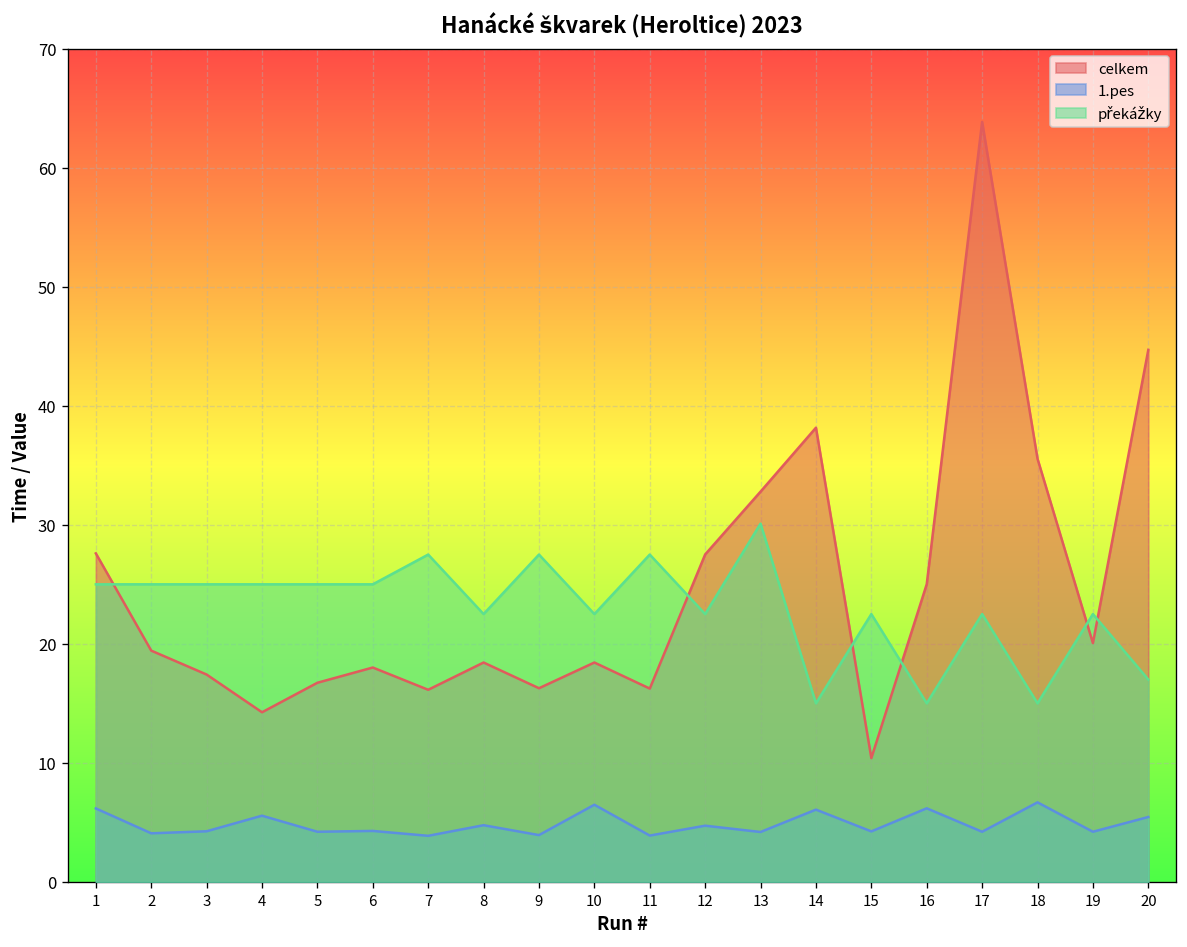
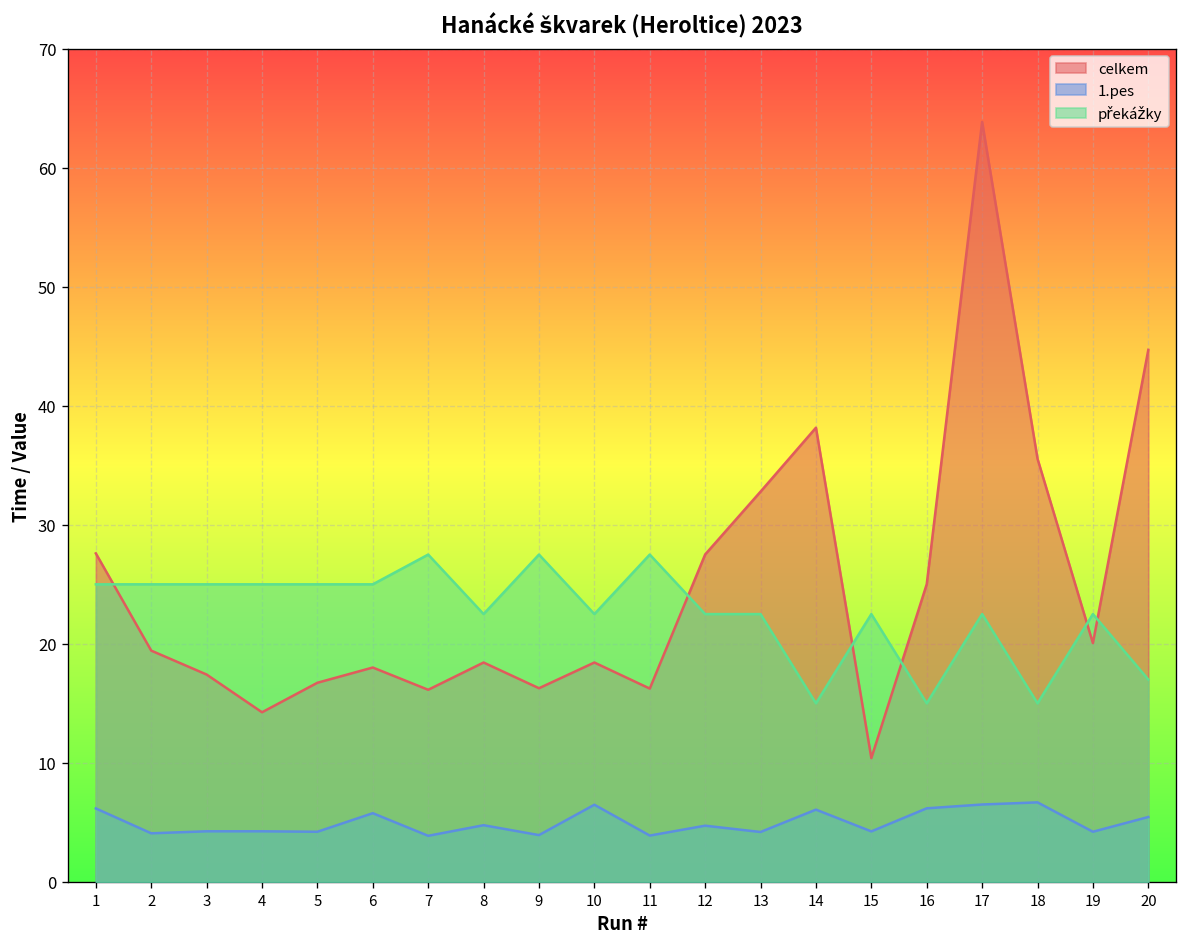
  {
    "celkem": {
      "1": 28,
      "2": 19,
      "3": 17,
      "4": 14,
      "5": 17,
      "6": 18,
      "7": 16,
      "8": 18,
      "9": 16,
      "10": 18,
      "11": 16,
      "12": 28,
      "13": 33,
      "14": 38,
      "15": 10,
      "16": 25,
      "17": 64,
      "18": 36,
      "19": 20,
      "20": 45
    },
    "1.pes": {
      "1": 6,
      "2": 4,
      "3": 4,
-     "4": 6,
+     "4": 4,
      "5": 4,
-     "6": 4,
+     "6": 6,
      "7": 4,
      "8": 5,
      "9": 4,
      "10": 6,
      "11": 4,
      "12": 5,
      "13": 4,
      "14": 6,
      "15": 4,
      "16": 6,
-     "17": 4,
+     "17": 7,
      "18": 7,
      "19": 4,
      "20": 5
    },
    "překážky": {
      "1": 25,
      "2": 25,
      "3": 25,
      "4": 25,
      "5": 25,
      "6": 25,
      "7": 28,
      "8": 23,
      "9": 28,
      "10": 23,
      "11": 28,
      "12": 23,
-     "13": 30,
+     "13": 23,
      "14": 15,
      "15": 23,
      "16": 15,
      "17": 23,
      "18": 15,
      "19": 23,
      "20": 17
    }
  }
